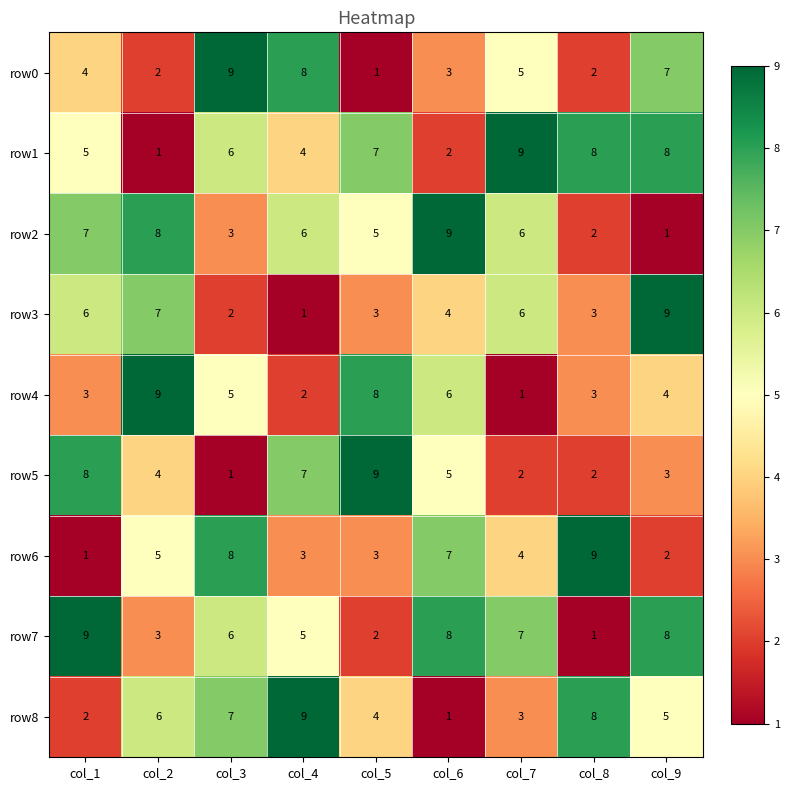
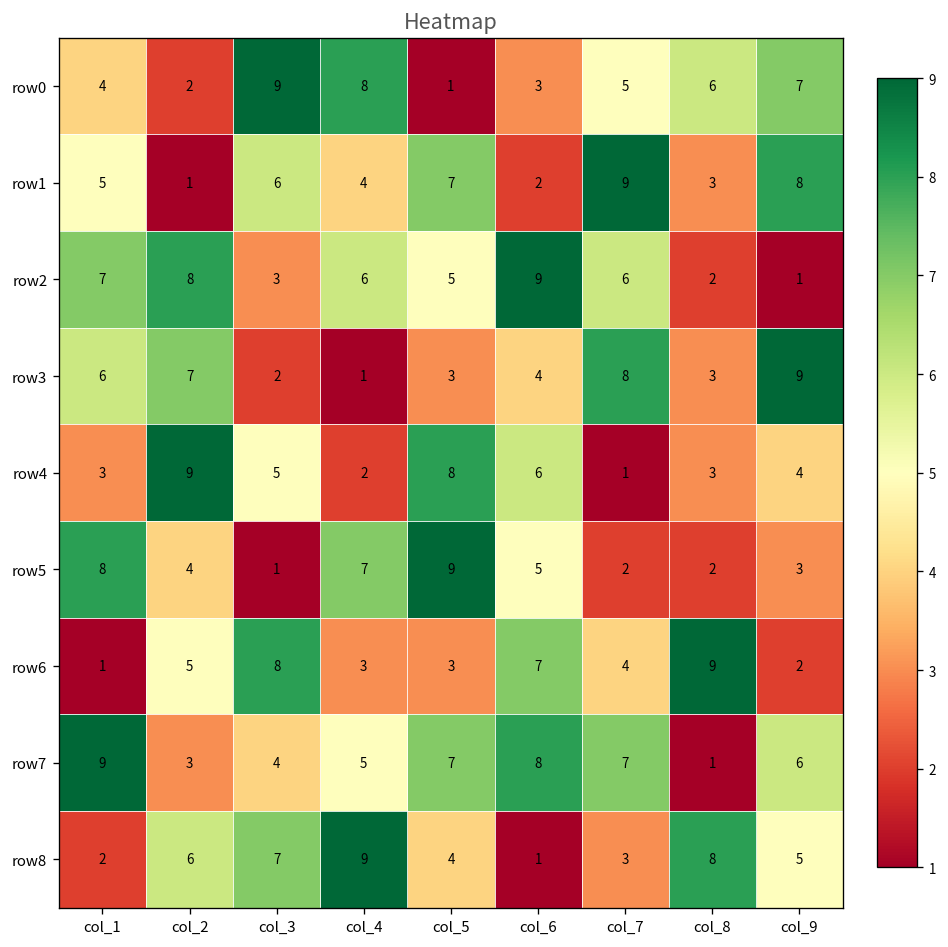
  {
    "row0": {
      "col_1": 4,
      "col_2": 2,
      "col_3": 9,
      "col_4": 8,
      "col_5": 1,
      "col_6": 3,
      "col_7": 5,
-     "col_8": 2,
+     "col_8": 6,
      "col_9": 7
    },
    "row1": {
      "col_1": 5,
      "col_2": 1,
      "col_3": 6,
      "col_4": 4,
      "col_5": 7,
      "col_6": 2,
      "col_7": 9,
-     "col_8": 8,
+     "col_8": 3,
      "col_9": 8
    },
    "row2": {
      "col_1": 7,
      "col_2": 8,
      "col_3": 3,
      "col_4": 6,
      "col_5": 5,
      "col_6": 9,
      "col_7": 6,
      "col_8": 2,
      "col_9": 1
    },
    "row3": {
      "col_1": 6,
      "col_2": 7,
      "col_3": 2,
      "col_4": 1,
      "col_5": 3,
      "col_6": 4,
-     "col_7": 6,
+     "col_7": 8,
      "col_8": 3,
      "col_9": 9
    },
    "row4": {
      "col_1": 3,
      "col_2": 9,
      "col_3": 5,
      "col_4": 2,
      "col_5": 8,
      "col_6": 6,
      "col_7": 1,
      "col_8": 3,
      "col_9": 4
    },
    "row5": {
      "col_1": 8,
      "col_2": 4,
      "col_3": 1,
      "col_4": 7,
      "col_5": 9,
      "col_6": 5,
      "col_7": 2,
      "col_8": 2,
      "col_9": 3
    },
    "row6": {
      "col_1": 1,
      "col_2": 5,
      "col_3": 8,
      "col_4": 3,
      "col_5": 3,
      "col_6": 7,
      "col_7": 4,
      "col_8": 9,
      "col_9": 2
    },
    "row7": {
      "col_1": 9,
      "col_2": 3,
-     "col_3": 6,
+     "col_3": 4,
      "col_4": 5,
-     "col_5": 2,
+     "col_5": 7,
      "col_6": 8,
      "col_7": 7,
      "col_8": 1,
-     "col_9": 8
+     "col_9": 6
    },
    "row8": {
      "col_1": 2,
      "col_2": 6,
      "col_3": 7,
      "col_4": 9,
      "col_5": 4,
      "col_6": 1,
      "col_7": 3,
      "col_8": 8,
      "col_9": 5
    }
  }
